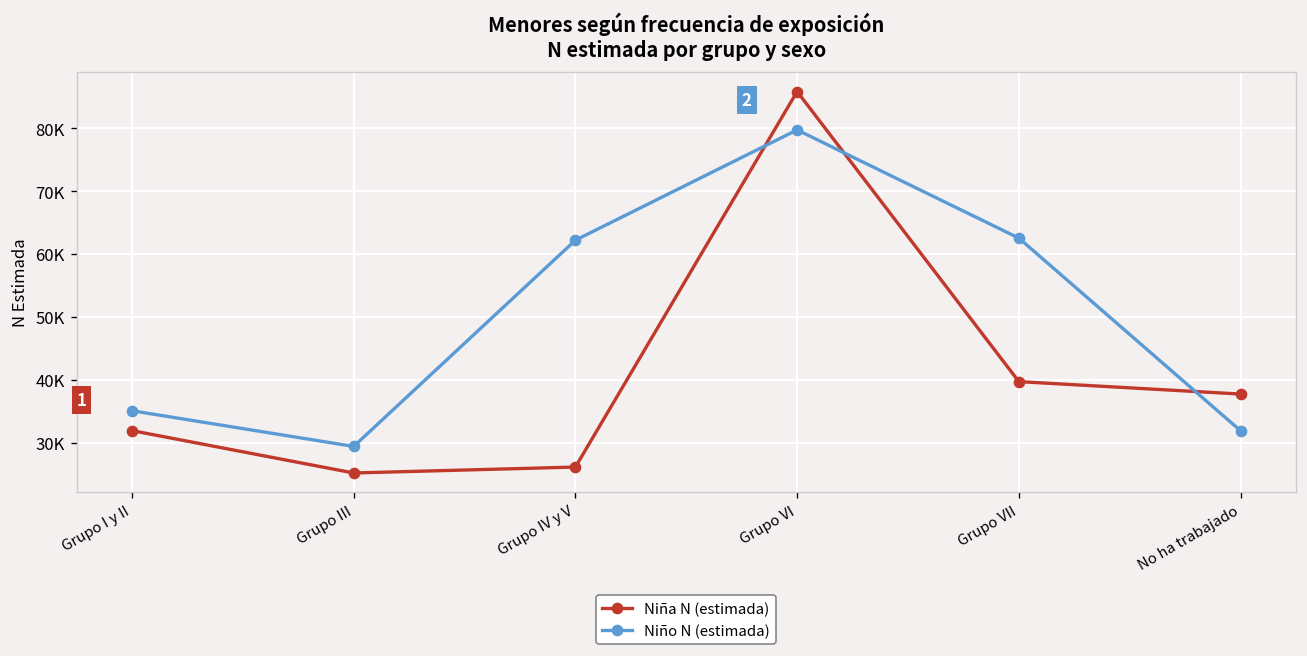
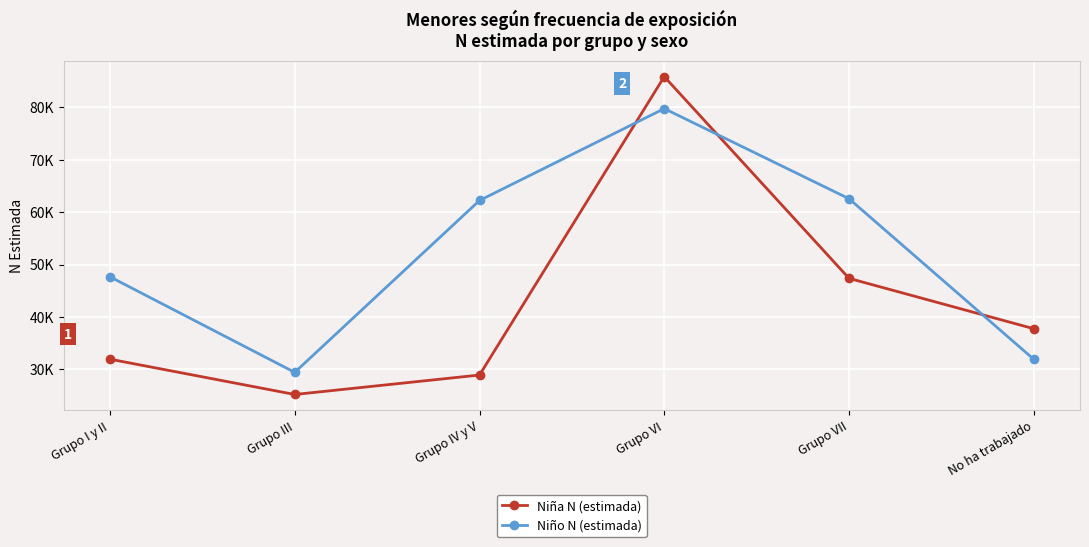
  {
    "Niña N (estimada)": {
      "Grupo I y II": 32000,
      "Grupo III": 25000,
-     "Grupo IV y V": 26000,
+     "Grupo IV y V": 29000,
      "Grupo VI": 86000,
-     "Grupo VII": 40000,
+     "Grupo VII": 47000,
      "No ha trabajado": 38000
    },
    "Niño N (estimada)": {
-     "Grupo I y II": 35000,
+     "Grupo I y II": 48000,
      "Grupo III": 29000,
      "Grupo IV y V": 62000,
      "Grupo VI": 80000,
      "Grupo VII": 63000,
      "No ha trabajado": 32000
    }
  }
